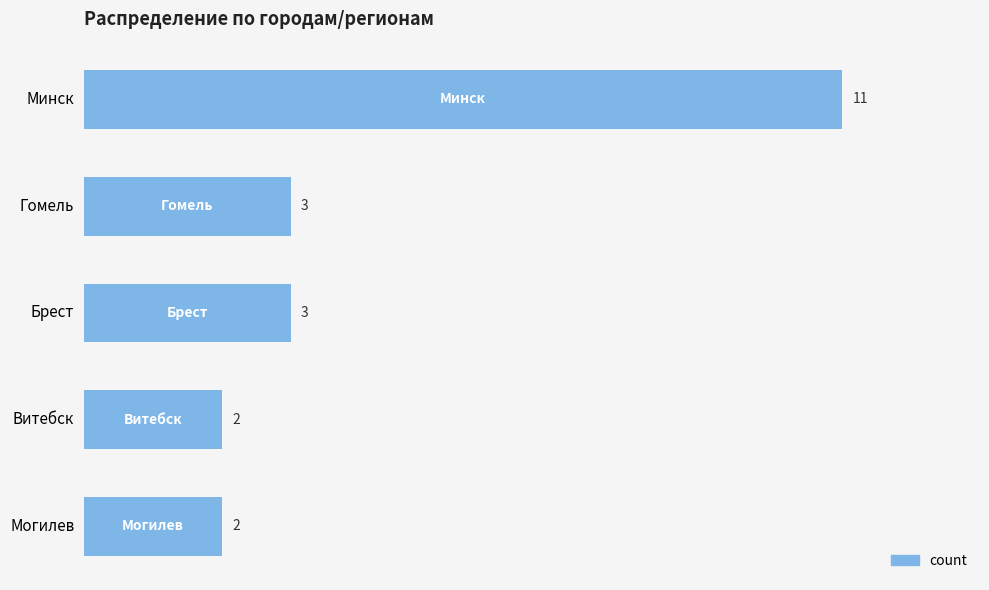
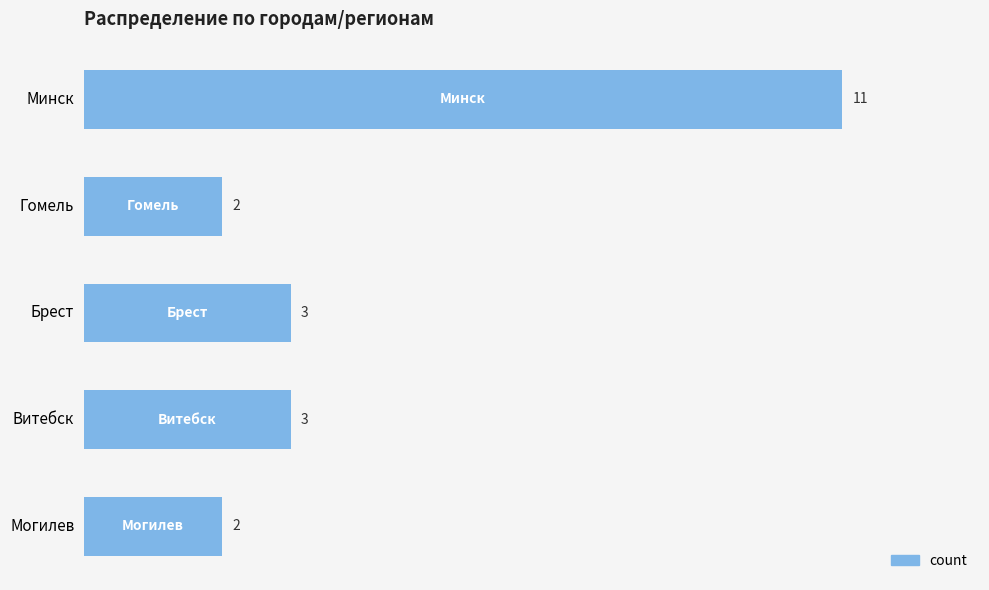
  {
    "Минск": 11,
-   "Гомель": 3,
+   "Гомель": 2,
    "Брест": 3,
-   "Витебск": 2,
+   "Витебск": 3,
    "Могилев": 2
  }
